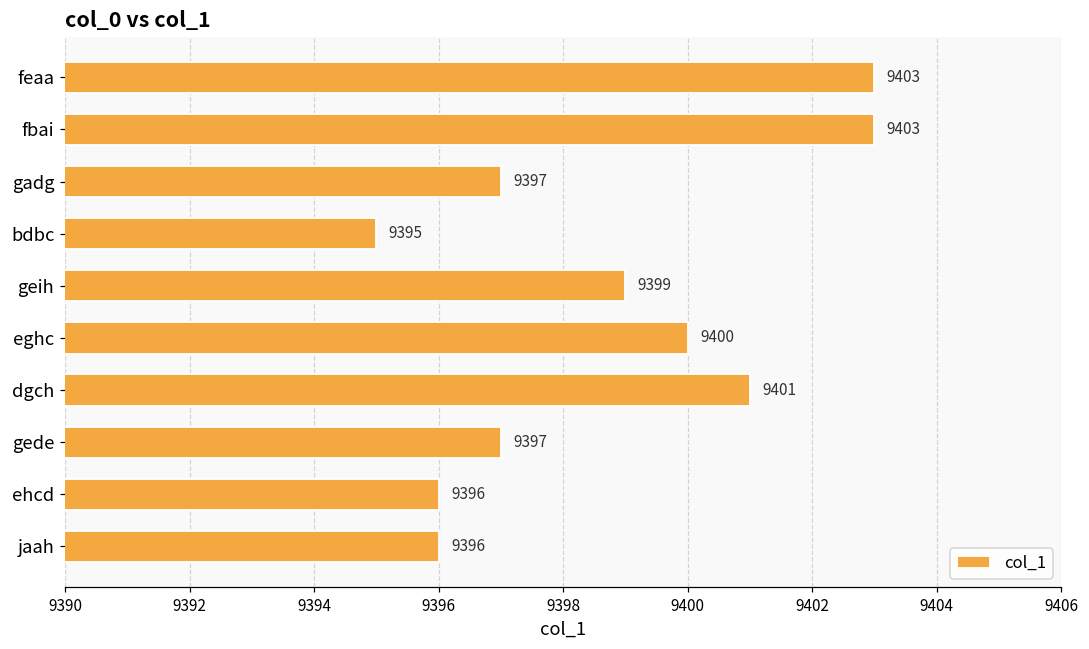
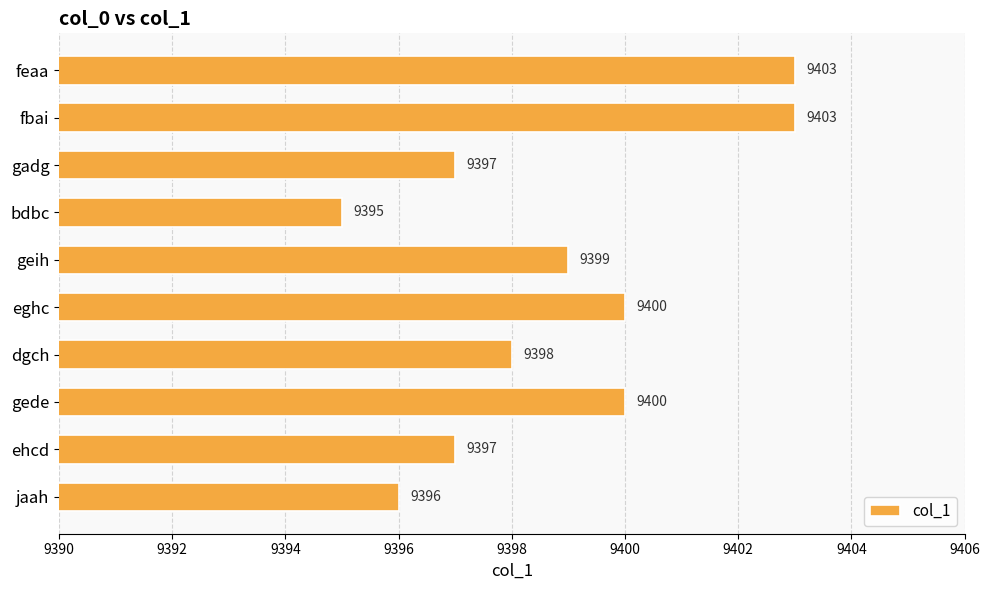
  {
    "feaa": 9403,
    "fbai": 9403,
    "gadg": 9397,
    "bdbc": 9395,
    "geih": 9399,
    "eghc": 9400,
-   "dgch": 9401,
-   "gede": 9397,
-   "ehcd": 9396,
+   "dgch": 9398,
+   "gede": 9400,
+   "ehcd": 9397,
    "jaah": 9396
  }
